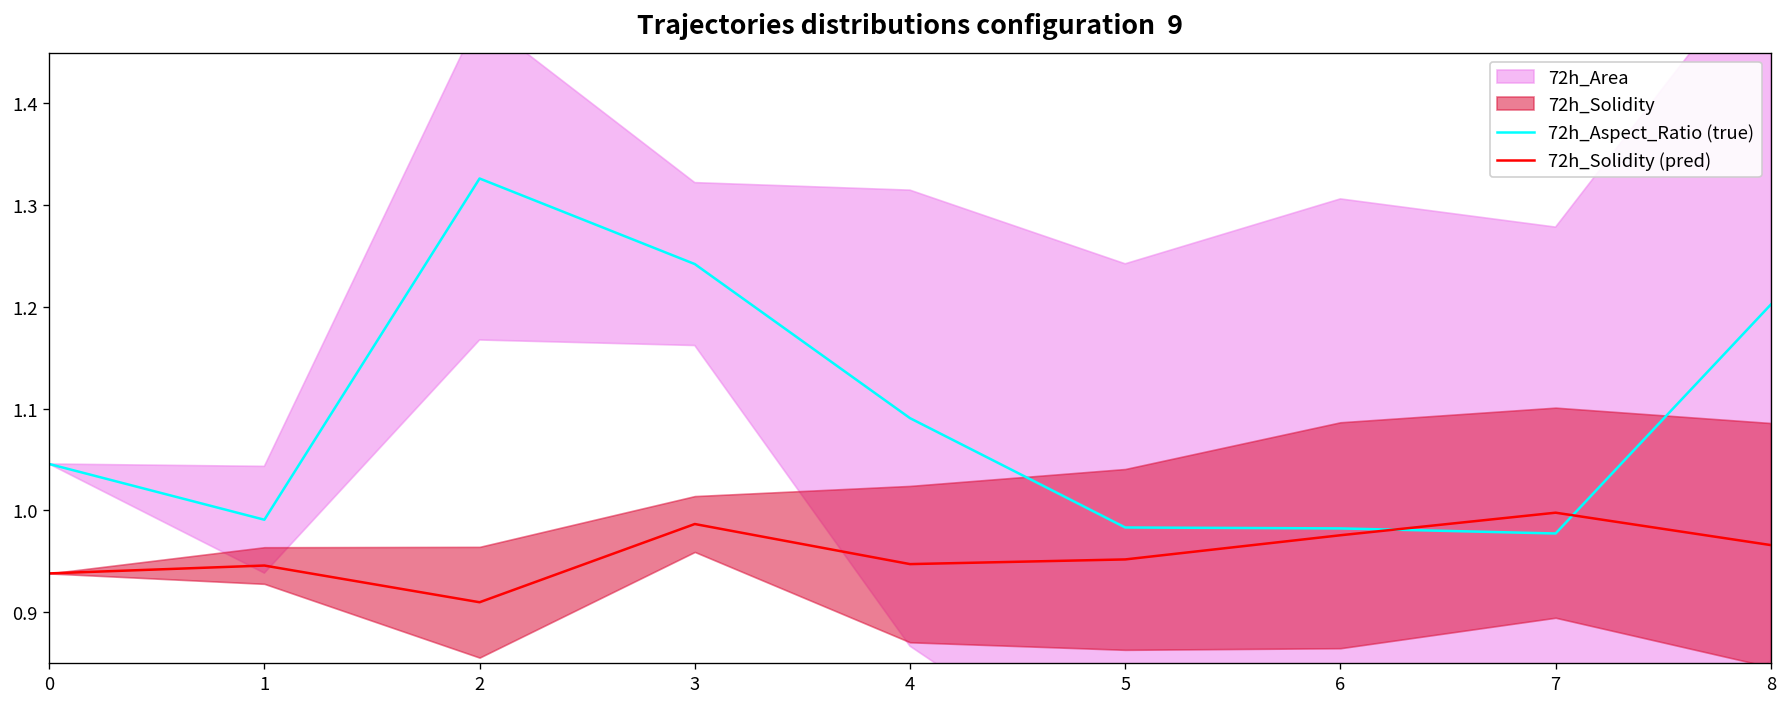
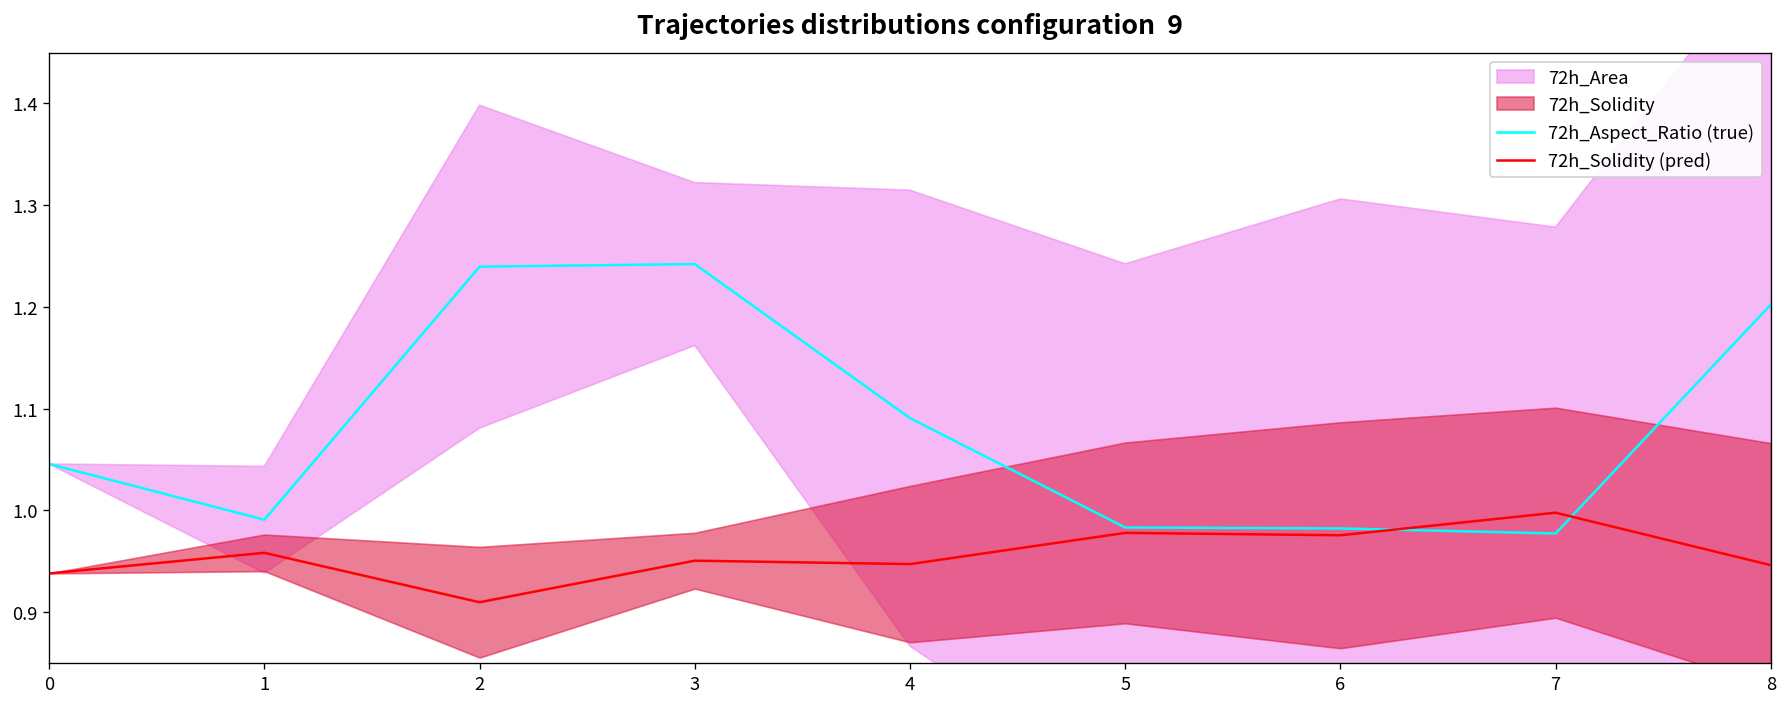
  {
    "72h_Aspect_Ratio (true)": {
      "1": 0.99,
-     "2": 1.33,
+     "2": 1.24,
      "3": 1.24,
      "4": 1.09,
      "5": 0.98,
      "6": 0.98,
      "7": 0.98,
      "8": 1.20
    },
    "72h_Solidity (pred)": {
-     "1": 0.95,
+     "1": 0.96,
      "2": 0.91,
-     "3": 0.99,
+     "3": 0.95,
      "4": 0.95,
-     "5": 0.95,
+     "5": 0.98,
      "6": 0.98,
      "7": 1.00,
-     "8": 0.97
+     "8": 0.95
    }
  }
